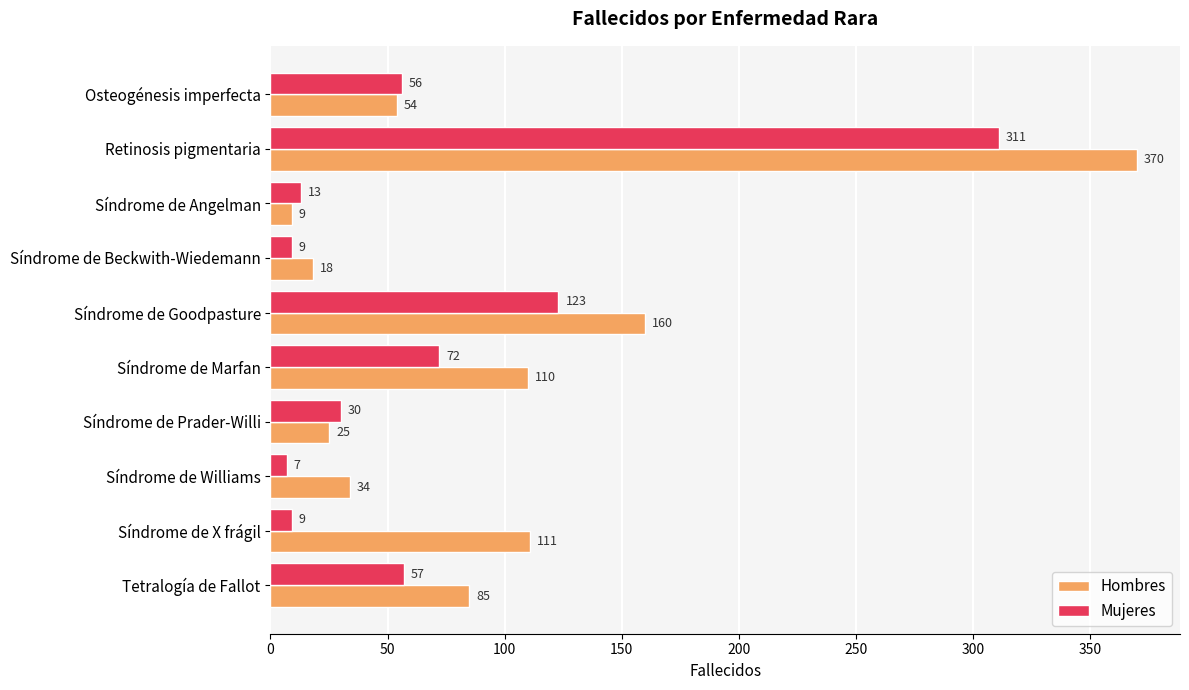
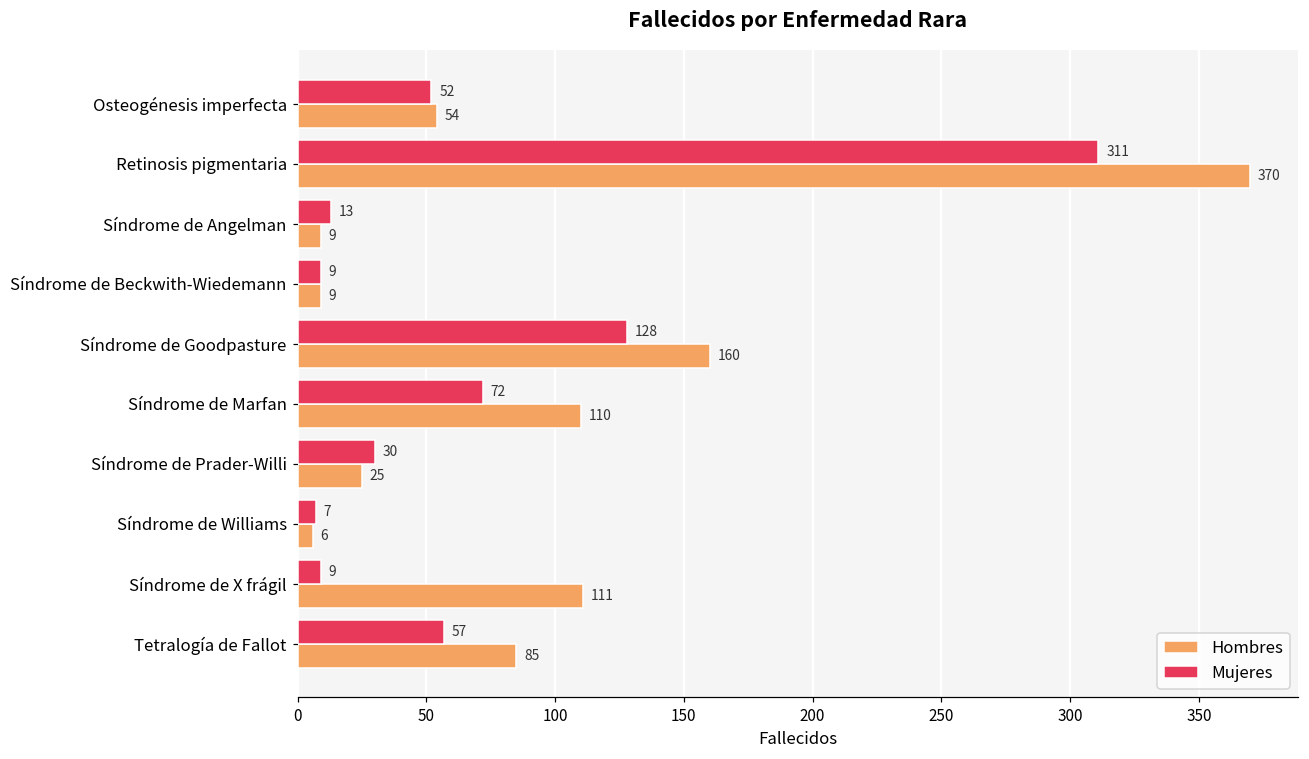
  {
    "Hombres": {
      "Osteogénesis imperfecta": 54,
      "Retinosis pigmentaria": 370,
      "Síndrome de Angelman": 9,
-     "Síndrome de Beckwith-Wiedemann": 18,
+     "Síndrome de Beckwith-Wiedemann": 9,
      "Síndrome de Goodpasture": 160,
      "Síndrome de Marfan": 110,
      "Síndrome de Prader-Willi": 25,
-     "Síndrome de Williams": 34,
+     "Síndrome de Williams": 6,
      "Síndrome de X frágil": 111,
      "Tetralogía de Fallot": 85
    },
    "Mujeres": {
-     "Osteogénesis imperfecta": 56,
+     "Osteogénesis imperfecta": 52,
      "Retinosis pigmentaria": 311,
      "Síndrome de Angelman": 13,
      "Síndrome de Beckwith-Wiedemann": 9,
-     "Síndrome de Goodpasture": 123,
+     "Síndrome de Goodpasture": 128,
      "Síndrome de Marfan": 72,
      "Síndrome de Prader-Willi": 30,
      "Síndrome de Williams": 7,
      "Síndrome de X frágil": 9,
      "Tetralogía de Fallot": 57
    }
  }
